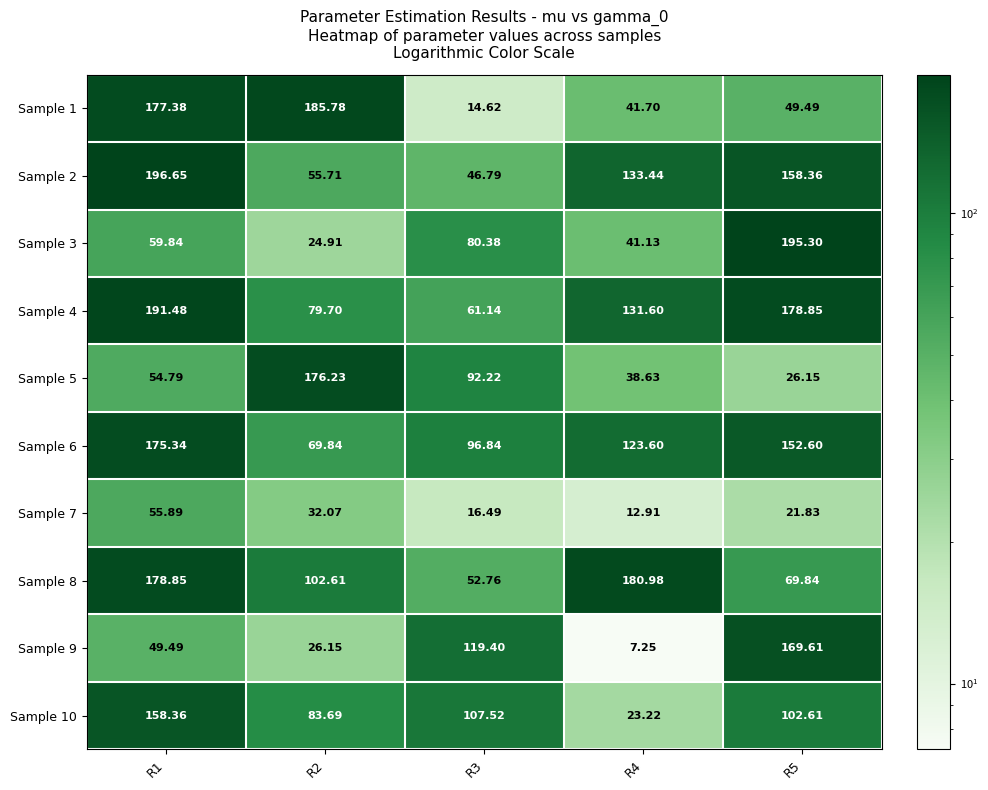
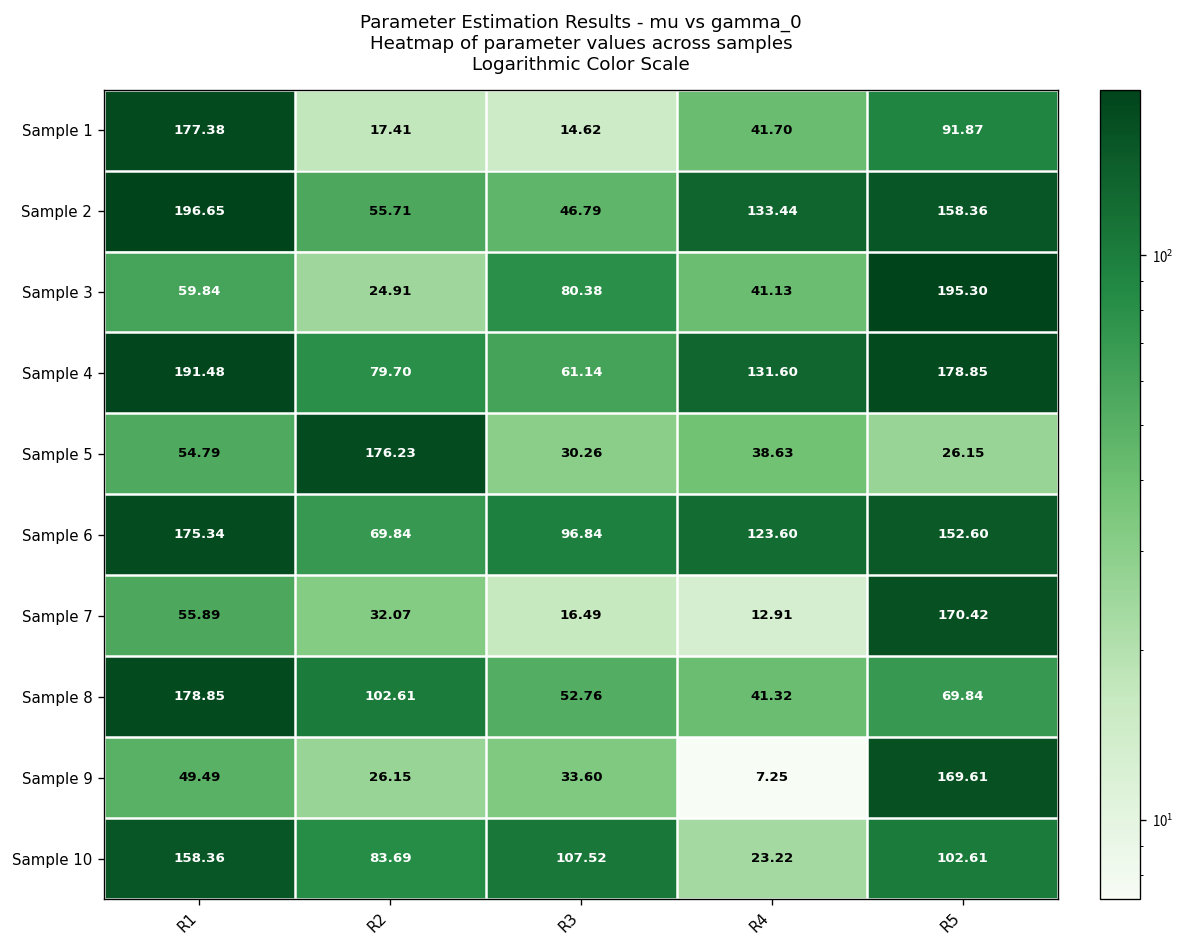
  {
    "Sample 1": {
      "R1": 177.38,
-     "R2": 185.78,
+     "R2": 17.41,
      "R3": 14.62,
      "R4": 41.70,
-     "R5": 49.49
+     "R5": 91.87
    },
    "Sample 2": {
      "R1": 196.65,
      "R2": 55.71,
      "R3": 46.79,
      "R4": 133.44,
      "R5": 158.36
    },
    "Sample 3": {
      "R1": 59.84,
      "R2": 24.91,
      "R3": 80.38,
      "R4": 41.13,
      "R5": 195.30
    },
    "Sample 4": {
      "R1": 191.48,
      "R2": 79.70,
      "R3": 61.14,
      "R4": 131.60,
      "R5": 178.85
    },
    "Sample 5": {
      "R1": 54.79,
      "R2": 176.23,
-     "R3": 92.22,
+     "R3": 30.26,
      "R4": 38.63,
      "R5": 26.15
    },
    "Sample 6": {
      "R1": 175.34,
      "R2": 69.84,
      "R3": 96.84,
      "R4": 123.60,
      "R5": 152.60
    },
    "Sample 7": {
      "R1": 55.89,
      "R2": 32.07,
      "R3": 16.49,
      "R4": 12.91,
-     "R5": 21.83
+     "R5": 170.42
    },
    "Sample 8": {
      "R1": 178.85,
      "R2": 102.61,
      "R3": 52.76,
-     "R4": 180.98,
+     "R4": 41.32,
      "R5": 69.84
    },
    "Sample 9": {
      "R1": 49.49,
      "R2": 26.15,
-     "R3": 119.40,
+     "R3": 33.60,
      "R4": 7.25,
      "R5": 169.61
    },
    "Sample 10": {
      "R1": 158.36,
      "R2": 83.69,
      "R3": 107.52,
      "R4": 23.22,
      "R5": 102.61
    }
  }
